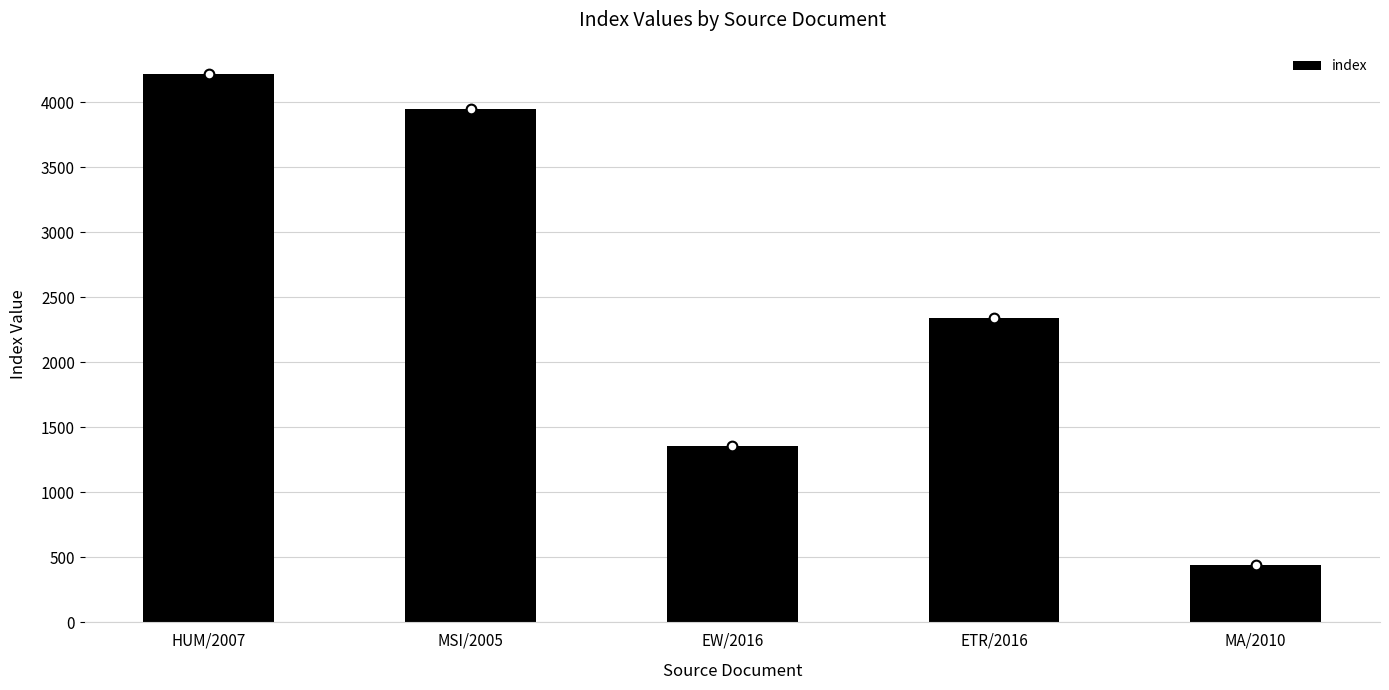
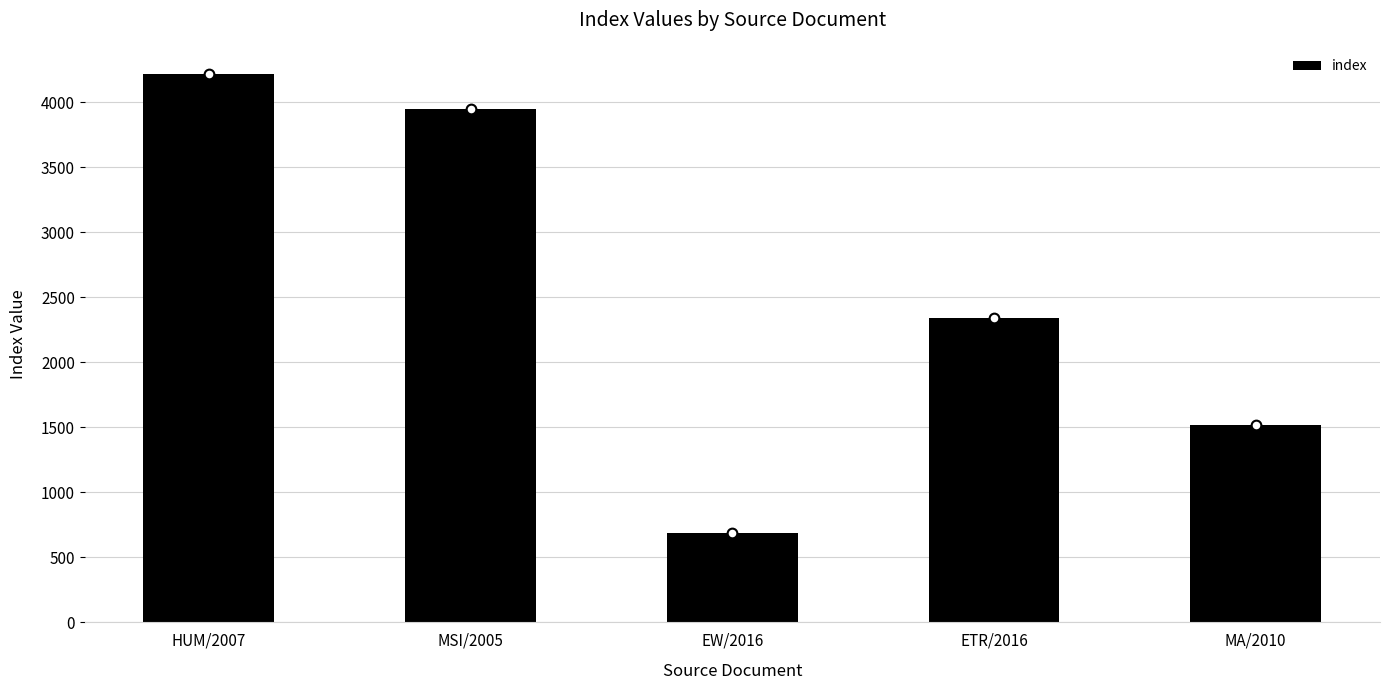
  {
    "index": {
      "HUM/2007": 4220,
      "MSI/2005": 3950,
-     "EW/2016": 1360,
+     "EW/2016": 690,
      "ETR/2016": 2340,
-     "MA/2010": 440
+     "MA/2010": 1520
    }
  }
